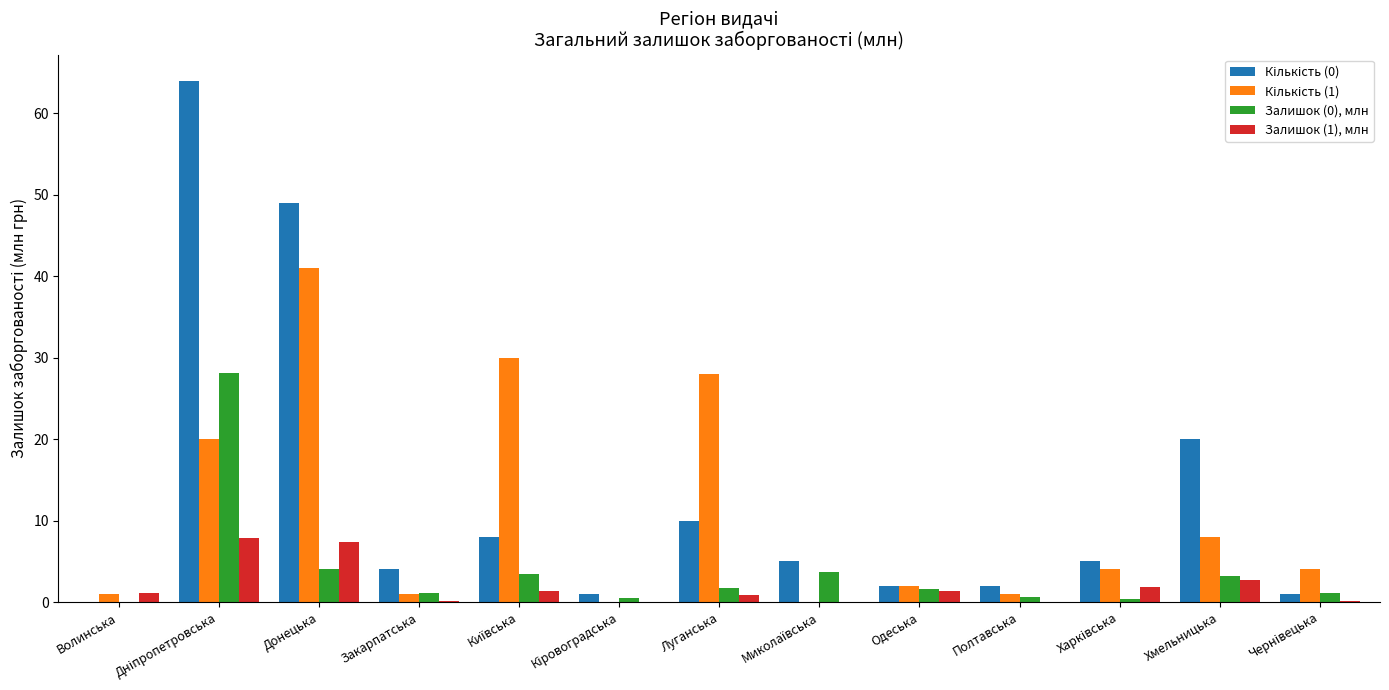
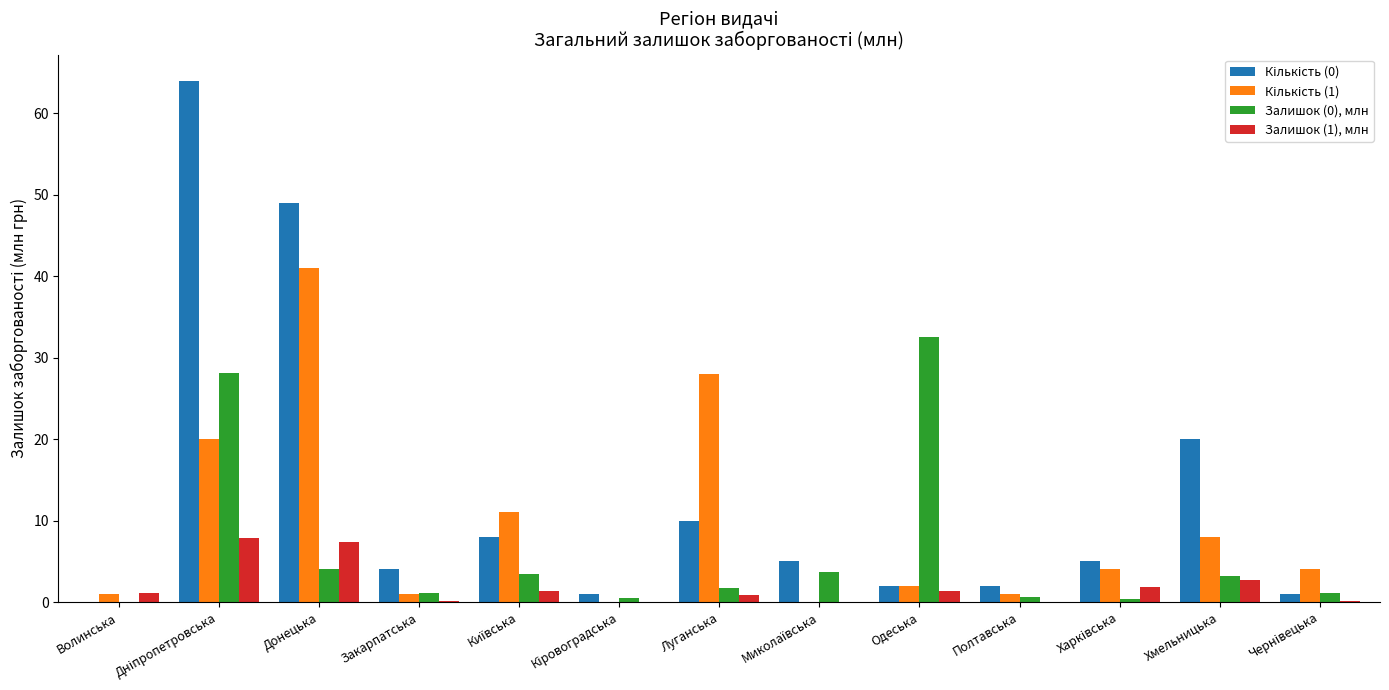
  {
    "Кількість (0)": {
      "Волинська": 0,
      "Дніпропетровська": 64,
      "Донецька": 49,
      "Закарпатська": 4,
      "Київська": 8,
      "Кіровоградська": 1,
      "Луганська": 10,
      "Миколаївська": 5,
      "Одеська": 2,
      "Полтавська": 2,
      "Харківська": 5,
      "Хмельницька": 20,
      "Чернівецька": 1
    },
    "Кількість (1)": {
      "Волинська": 1,
      "Дніпропетровська": 20,
      "Донецька": 41,
      "Закарпатська": 1,
-     "Київська": 30,
+     "Київська": 11,
      "Кіровоградська": 0,
      "Луганська": 28,
      "Миколаївська": 0,
      "Одеська": 2,
      "Полтавська": 1,
      "Харківська": 4,
      "Хмельницька": 8,
      "Чернівецька": 4
    },
    "Залишок (0), млн": {
      "Волинська": 0,
      "Дніпропетровська": 28,
      "Донецька": 4,
      "Закарпатська": 1,
      "Київська": 3,
      "Кіровоградська": 0,
      "Луганська": 2,
      "Миколаївська": 4,
-     "Одеська": 2,
+     "Одеська": 33,
      "Полтавська": 1,
      "Харківська": 0,
      "Хмельницька": 3,
      "Чернівецька": 1
    },
    "Залишок (1), млн": {
      "Волинська": 1,
      "Дніпропетровська": 8,
      "Донецька": 7,
      "Київська": 1,
      "Кіровоградська": 0,
      "Луганська": 1,
      "Миколаївська": 0,
      "Одеська": 1,
      "Харківська": 2,
      "Хмельницька": 3
    }
  }
